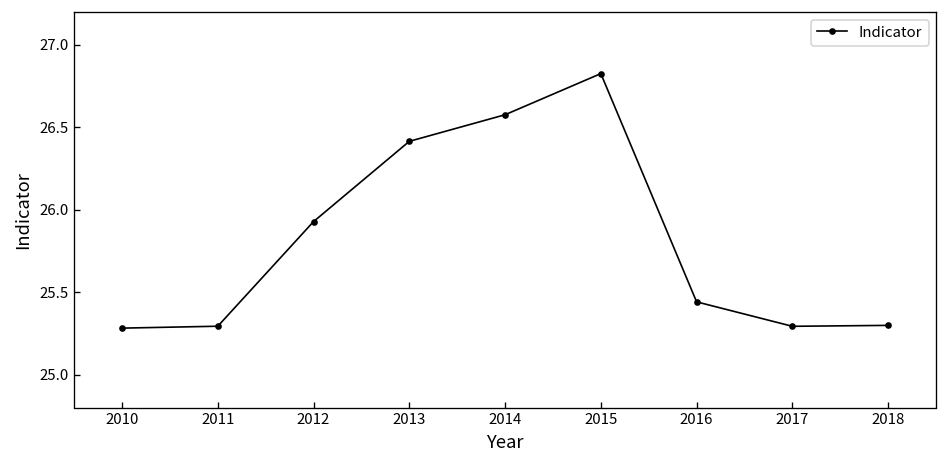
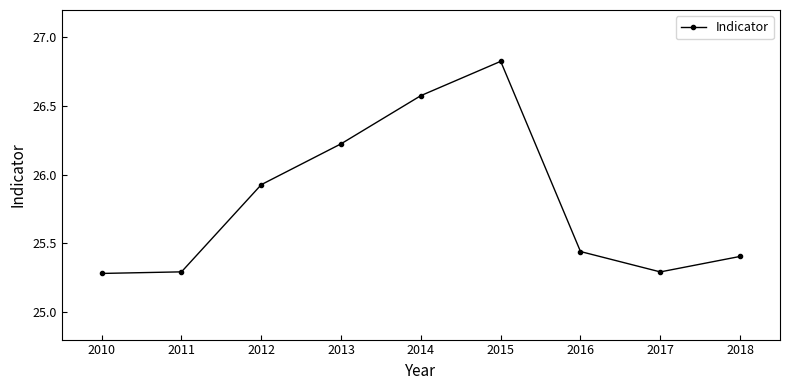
  {
    "2010": 25.28,
    "2011": 25.29,
    "2012": 25.93,
-   "2013": 26.42,
+   "2013": 26.23,
    "2014": 26.58,
    "2015": 26.83,
    "2016": 25.44,
    "2017": 25.29,
-   "2018": 25.30
+   "2018": 25.41
  }
